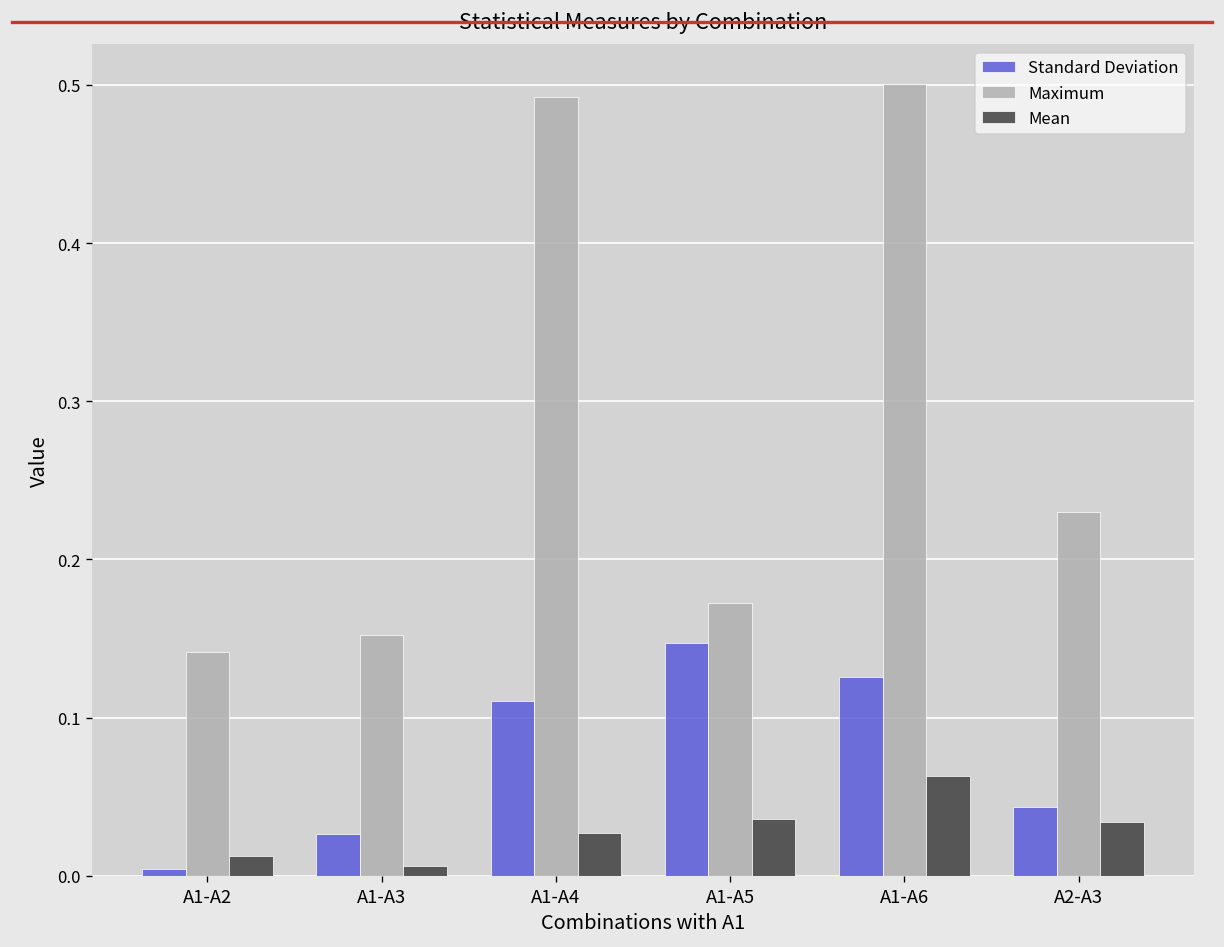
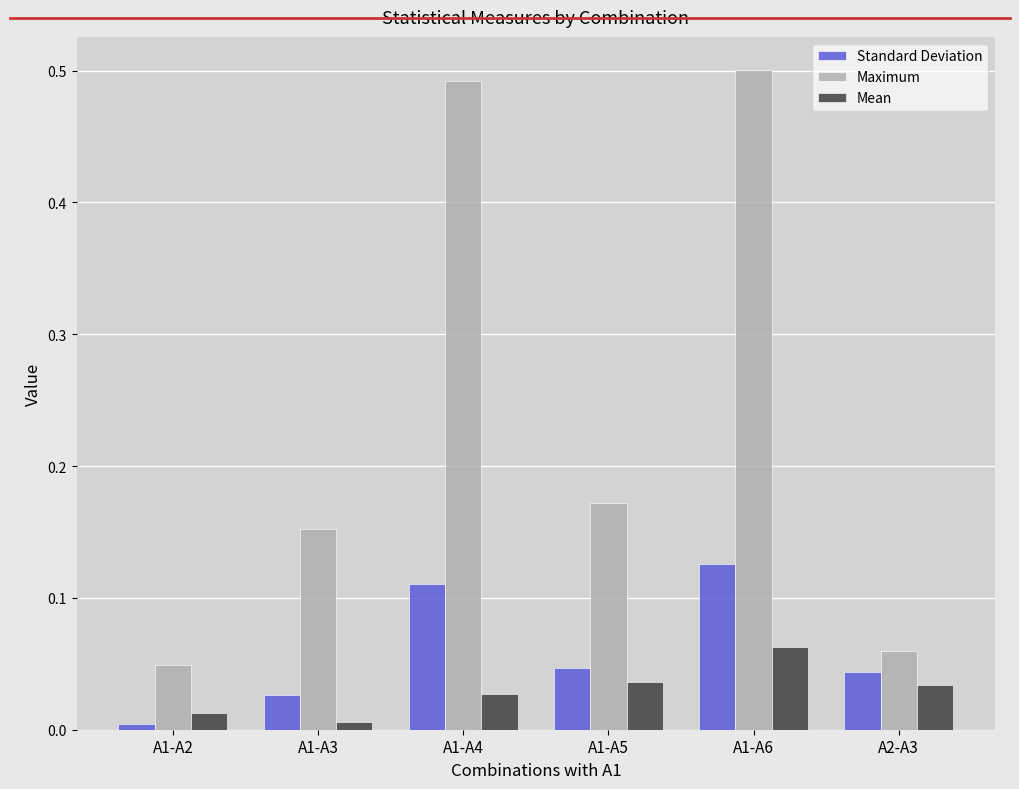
  {
    "Standard Deviation": {
      "A1-A2": 0.004,
      "A1-A3": 0.026,
      "A1-A4": 0.111,
-     "A1-A5": 0.147,
+     "A1-A5": 0.047,
      "A1-A6": 0.126,
      "A2-A3": 0.044
    },
    "Maximum": {
-     "A1-A2": 0.142,
+     "A1-A2": 0.049,
      "A1-A3": 0.152,
      "A1-A4": 0.492,
      "A1-A5": 0.172,
      "A1-A6": 0.501,
-     "A2-A3": 0.230
+     "A2-A3": 0.060
    },
    "Mean": {
      "A1-A2": 0.013,
      "A1-A3": 0.006,
      "A1-A4": 0.027,
      "A1-A5": 0.036,
      "A1-A6": 0.063,
      "A2-A3": 0.034
    }
  }
